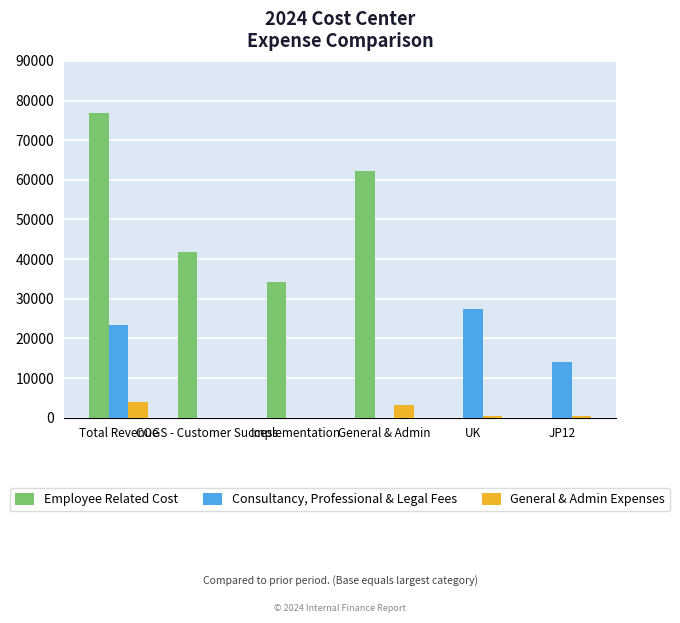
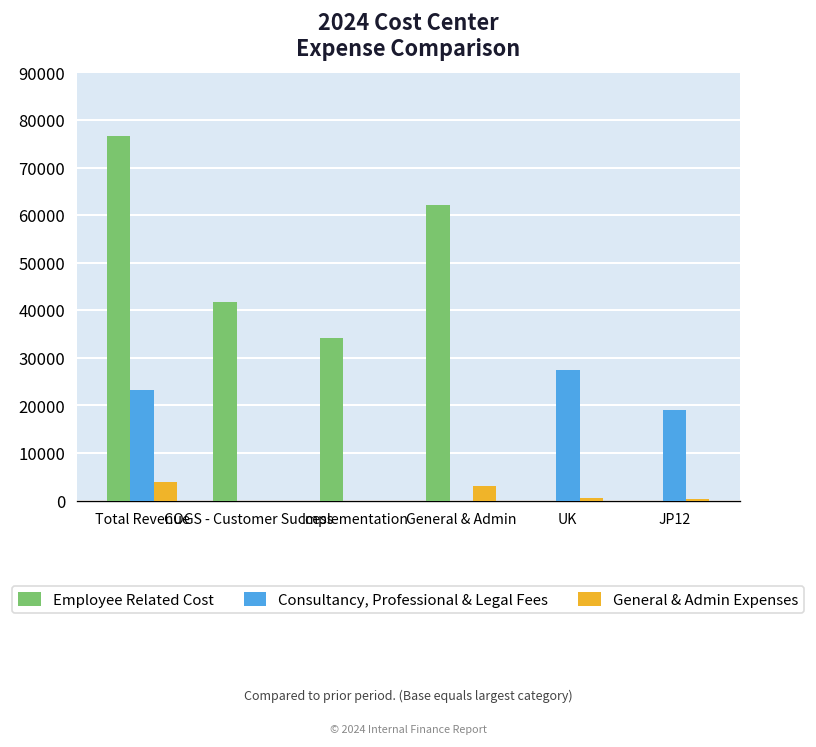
  {
    "Consultancy, Professional & Legal Fees": {
      "General & Admin": 0,
      "UK": 27000,
-     "JP12": 14000
+     "JP12": 19000
    }
  }
